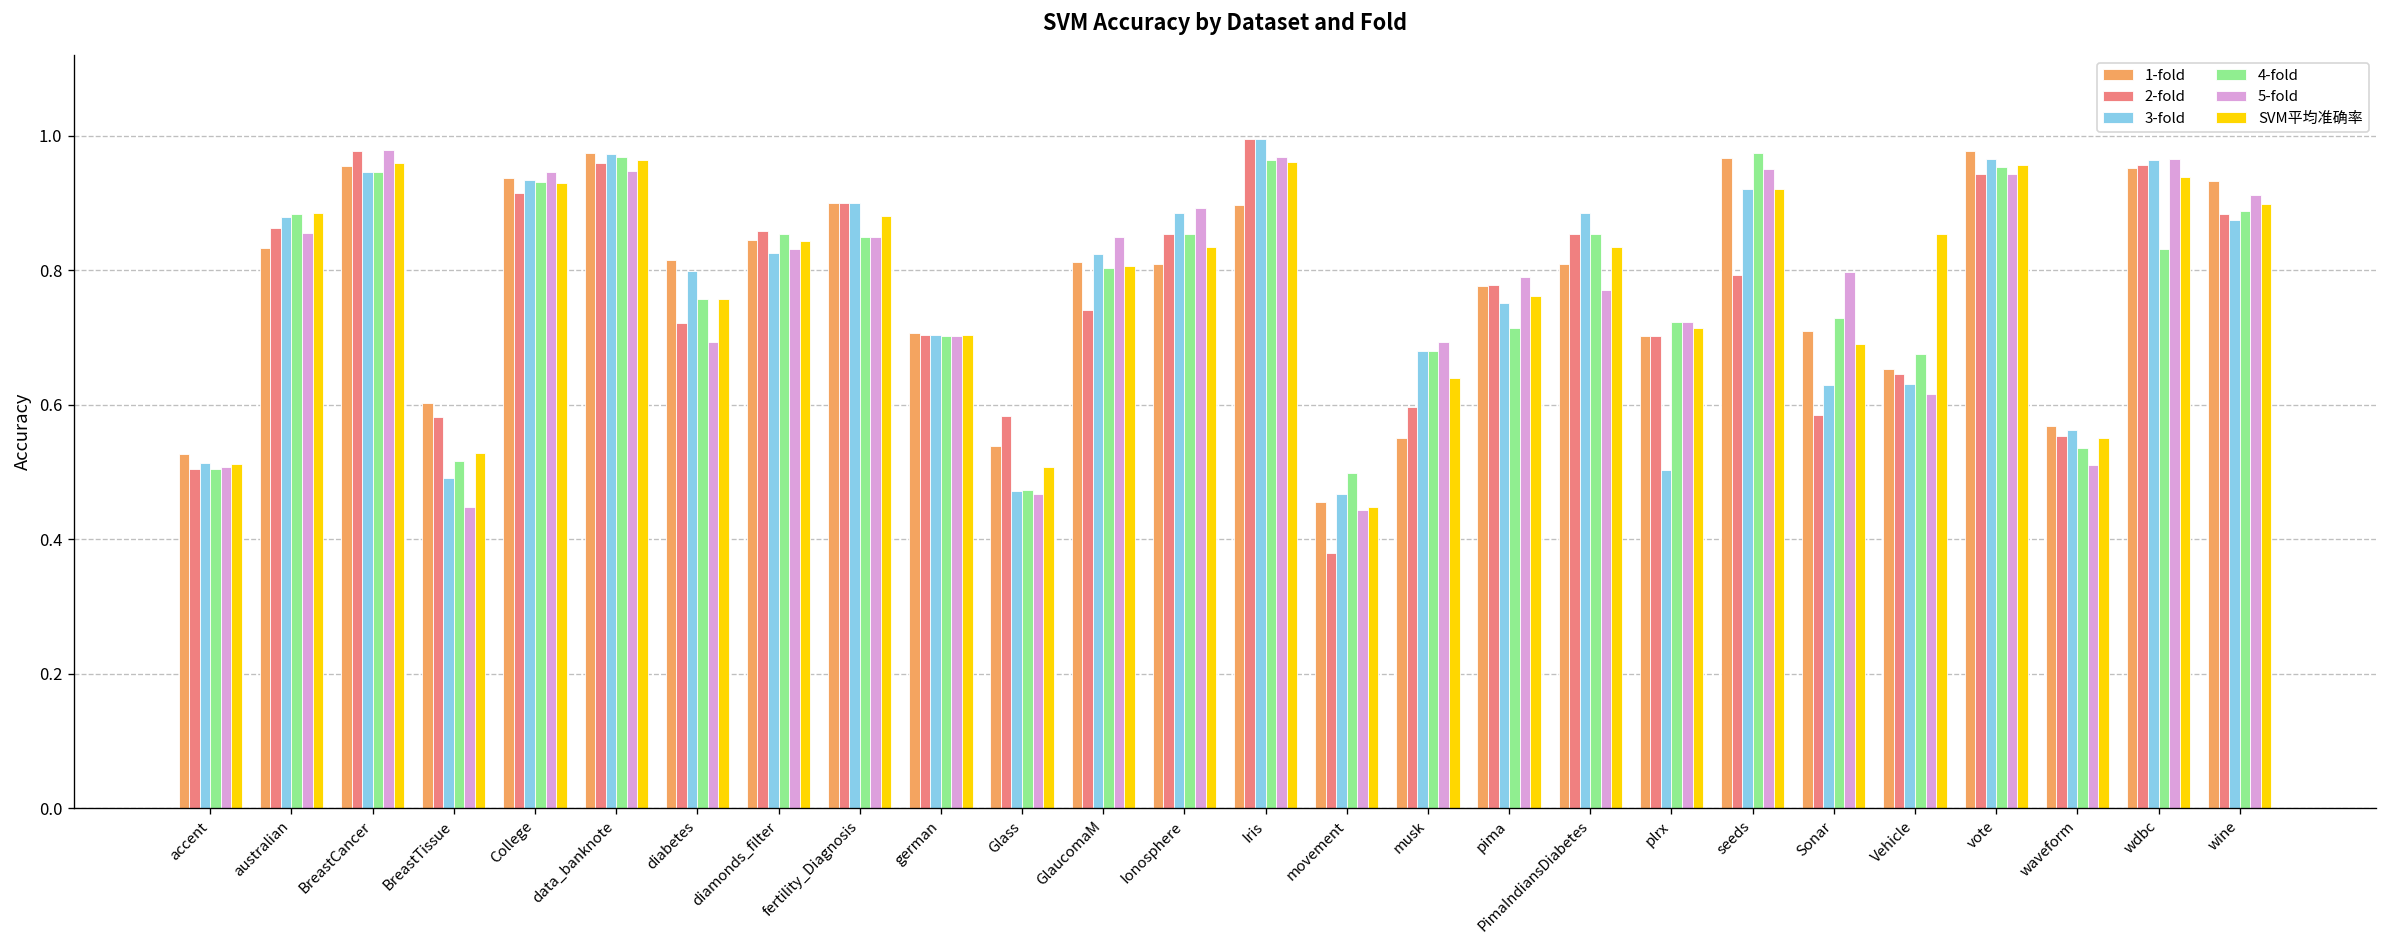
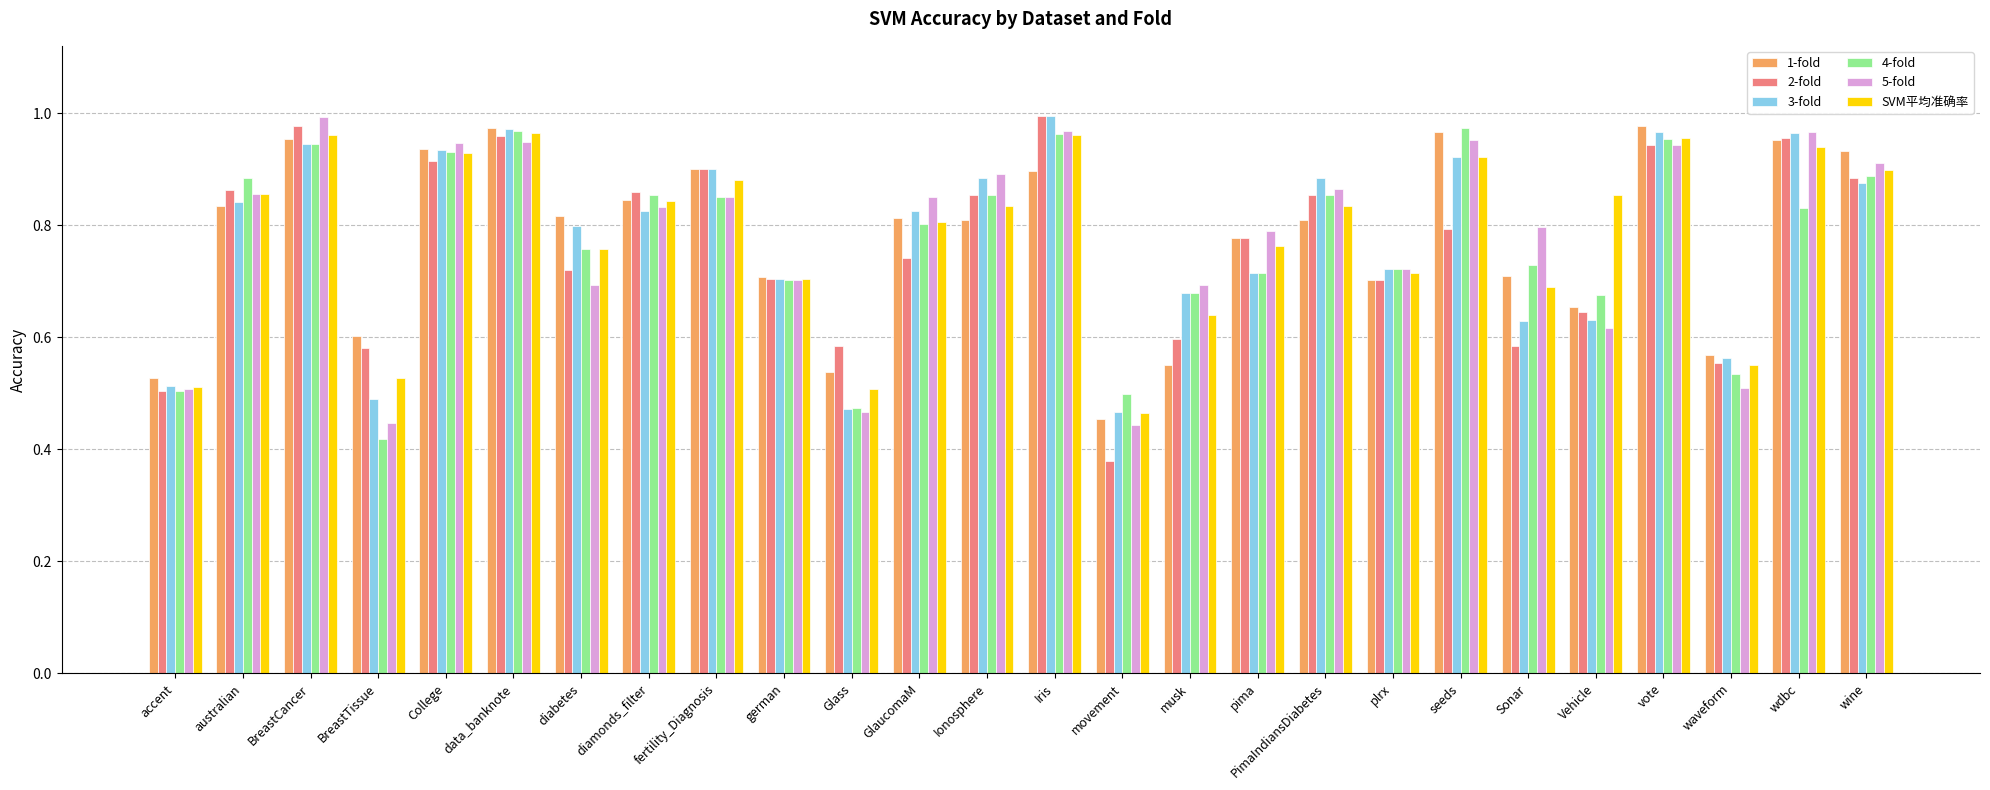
  {
    "3-fold": {
      "accent": 0.51,
-     "australian": 0.88,
+     "australian": 0.84,
      "BreastCancer": 0.95,
      "BreastTissue": 0.49,
      "College": 0.93,
      "data_banknote": 0.97,
      "diabetes": 0.80,
      "diamonds_filter": 0.83,
      "fertility_Diagnosis": 0.90,
      "german": 0.70,
      "Glass": 0.47,
      "GlaucomaM": 0.82,
      "Ionosphere": 0.89,
      "Iris": 0.99,
      "movement": 0.47,
      "musk": 0.68,
-     "pima": 0.75,
+     "pima": 0.71,
      "PimaIndiansDiabetes": 0.89,
-     "plrx": 0.50,
+     "plrx": 0.72,
      "seeds": 0.92,
      "Sonar": 0.63,
      "Vehicle": 0.63,
      "vote": 0.97,
      "waveform": 0.56,
      "wdbc": 0.96,
      "wine": 0.88
    },
    "4-fold": {
      "accent": 0.50,
      "australian": 0.88,
      "BreastCancer": 0.95,
-     "BreastTissue": 0.52,
+     "BreastTissue": 0.42,
      "College": 0.93,
      "data_banknote": 0.97,
      "diabetes": 0.76,
      "diamonds_filter": 0.85,
      "fertility_Diagnosis": 0.85,
      "german": 0.70,
      "Glass": 0.47,
      "GlaucomaM": 0.80,
      "Ionosphere": 0.85,
      "Iris": 0.96,
      "movement": 0.50,
      "musk": 0.68,
      "pima": 0.71,
      "PimaIndiansDiabetes": 0.85,
      "plrx": 0.72,
      "seeds": 0.97,
      "Sonar": 0.73,
      "Vehicle": 0.68,
      "vote": 0.95,
      "waveform": 0.54,
      "wdbc": 0.83,
      "wine": 0.89
    },
    "5-fold": {
      "accent": 0.51,
      "australian": 0.86,
-     "BreastCancer": 0.98,
+     "BreastCancer": 0.99,
      "BreastTissue": 0.45,
      "College": 0.95,
      "data_banknote": 0.95,
      "diabetes": 0.69,
      "diamonds_filter": 0.83,
      "fertility_Diagnosis": 0.85,
      "german": 0.70,
      "Glass": 0.47,
      "GlaucomaM": 0.85,
      "Ionosphere": 0.89,
      "Iris": 0.97,
      "movement": 0.44,
      "musk": 0.69,
      "pima": 0.79,
-     "PimaIndiansDiabetes": 0.77,
+     "PimaIndiansDiabetes": 0.87,
      "plrx": 0.72,
      "seeds": 0.95,
      "Sonar": 0.80,
      "Vehicle": 0.62,
      "vote": 0.94,
      "waveform": 0.51,
      "wdbc": 0.97,
      "wine": 0.91
    },
    "SVM平均准确率": {
      "accent": 0.51,
-     "australian": 0.89,
+     "australian": 0.86,
      "BreastCancer": 0.96,
      "BreastTissue": 0.53,
      "College": 0.93,
      "data_banknote": 0.96,
      "diabetes": 0.76,
      "diamonds_filter": 0.84,
      "fertility_Diagnosis": 0.88,
      "german": 0.70,
      "Glass": 0.51,
      "GlaucomaM": 0.81,
      "Ionosphere": 0.83,
      "Iris": 0.96,
-     "movement": 0.45,
+     "movement": 0.46,
      "musk": 0.64,
      "pima": 0.76,
      "PimaIndiansDiabetes": 0.83,
      "plrx": 0.71,
      "seeds": 0.92,
      "Sonar": 0.69,
      "Vehicle": 0.85,
      "vote": 0.96,
      "waveform": 0.55,
      "wdbc": 0.94,
      "wine": 0.90
    }
  }
